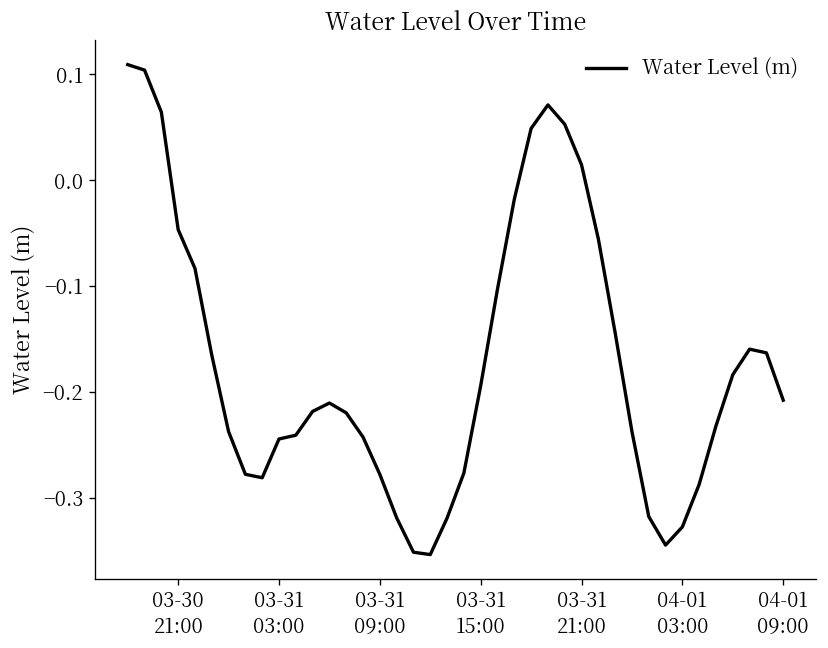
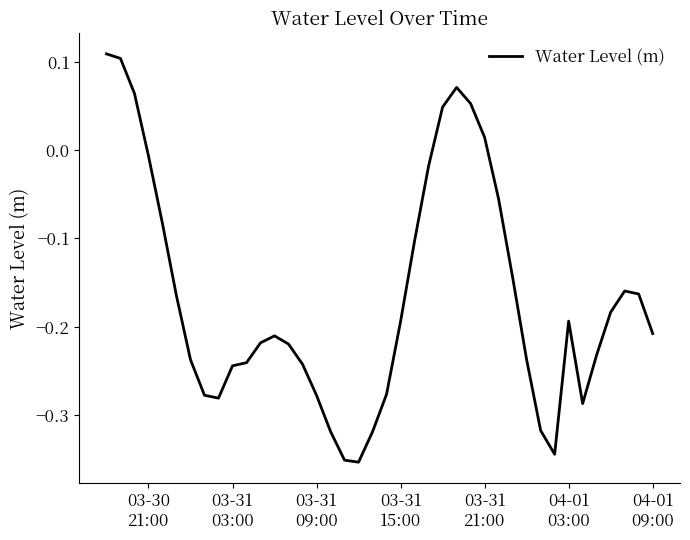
  {
-   "03-30 21:00": -0.05,
+   "03-30 21:00": -0.01,
    "03-31 03:00": -0.24,
    "03-31 09:00": -0.28,
    "03-31 15:00": -0.19,
    "03-31 21:00": 0.01,
-   "04-01 03:00": -0.33,
+   "04-01 03:00": -0.19,
    "04-01 09:00": -0.21
  }
